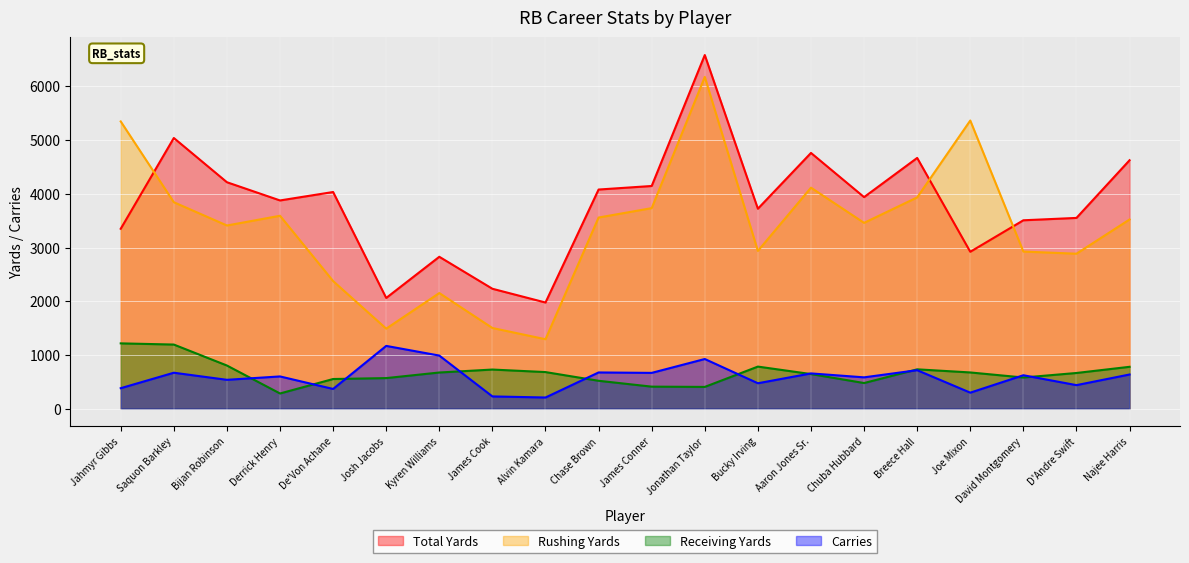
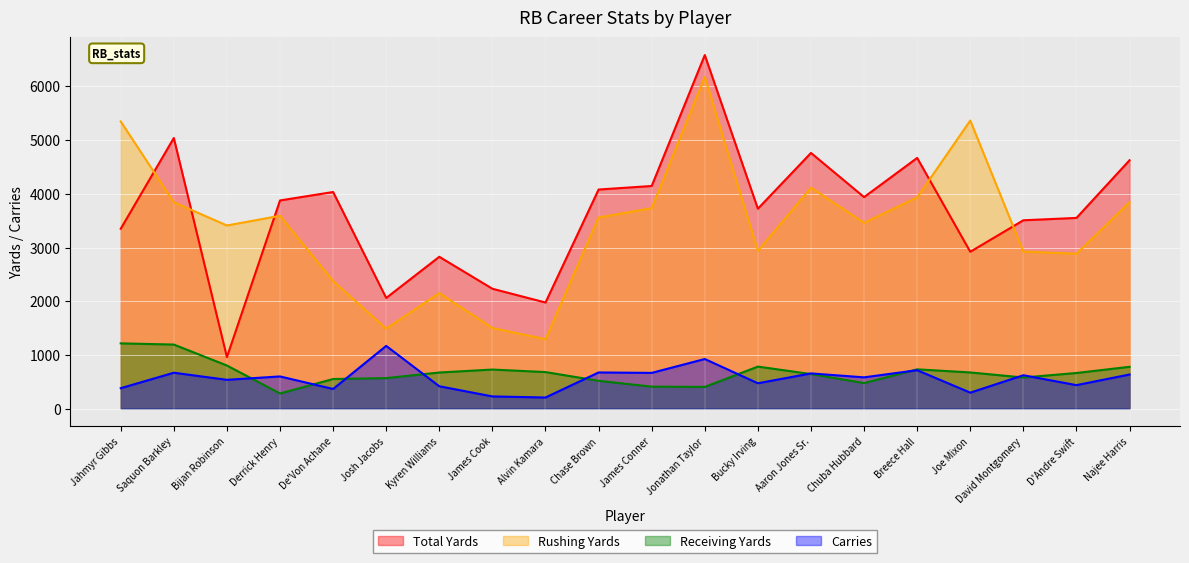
  {
    "Total Yards": {
      "Jahmyr Gibbs": 3300,
      "Saquon Barkley": 5000,
-     "Bijan Robinson": 4200,
+     "Bijan Robinson": 1000,
      "Derrick Henry": 3900,
      "De'Von Achane": 4000,
      "Josh Jacobs": 2100,
      "Kyren Williams": 2800,
      "James Cook": 2200,
      "Alvin Kamara": 2000,
      "Chase Brown": 4100,
      "James Conner": 4100,
      "Jonathan Taylor": 6600,
      "Bucky Irving": 3700,
      "Aaron Jones Sr.": 4800,
      "Chuba Hubbard": 3900,
      "Breece Hall": 4700,
      "Joe Mixon": 2900,
      "David Montgomery": 3500,
      "D'Andre Swift": 3600,
      "Najee Harris": 4600
    },
    "Rushing Yards": {
      "Jahmyr Gibbs": 5300,
      "Saquon Barkley": 3800,
      "Bijan Robinson": 3400,
      "Derrick Henry": 3600,
      "De'Von Achane": 2400,
      "Josh Jacobs": 1500,
      "Kyren Williams": 2200,
      "James Cook": 1500,
      "Alvin Kamara": 1300,
      "Chase Brown": 3600,
      "James Conner": 3700,
      "Jonathan Taylor": 6200,
      "Bucky Irving": 2900,
      "Aaron Jones Sr.": 4100,
      "Chuba Hubbard": 3500,
      "Breece Hall": 3900,
      "Joe Mixon": 5400,
      "David Montgomery": 2900,
      "D'Andre Swift": 2900,
-     "Najee Harris": 3500
+     "Najee Harris": 3800
    },
    "Receiving Yards": {
      "Jahmyr Gibbs": 1200,
      "Saquon Barkley": 1200,
      "Bijan Robinson": 800,
      "Derrick Henry": 300,
      "De'Von Achane": 600,
      "Josh Jacobs": 600,
      "Kyren Williams": 700,
      "James Cook": 700,
      "Alvin Kamara": 700,
      "Chase Brown": 500,
      "James Conner": 400,
      "Jonathan Taylor": 400,
      "Bucky Irving": 800,
      "Chuba Hubbard": 500,
      "Joe Mixon": 700,
      "D'Andre Swift": 700,
      "Najee Harris": 800
    },
    "Carries": {
      "Jahmyr Gibbs": 400,
      "Saquon Barkley": 700,
      "Bijan Robinson": 500,
      "Derrick Henry": 600,
      "De'Von Achane": 400,
      "Josh Jacobs": 1200,
-     "Kyren Williams": 1000,
+     "Kyren Williams": 400,
      "James Cook": 200,
      "Alvin Kamara": 200,
      "Chase Brown": 700,
      "James Conner": 700,
      "Jonathan Taylor": 900,
      "Bucky Irving": 500,
      "Chuba Hubbard": 600,
      "Joe Mixon": 300,
      "D'Andre Swift": 400,
      "Najee Harris": 600
    }
  }
